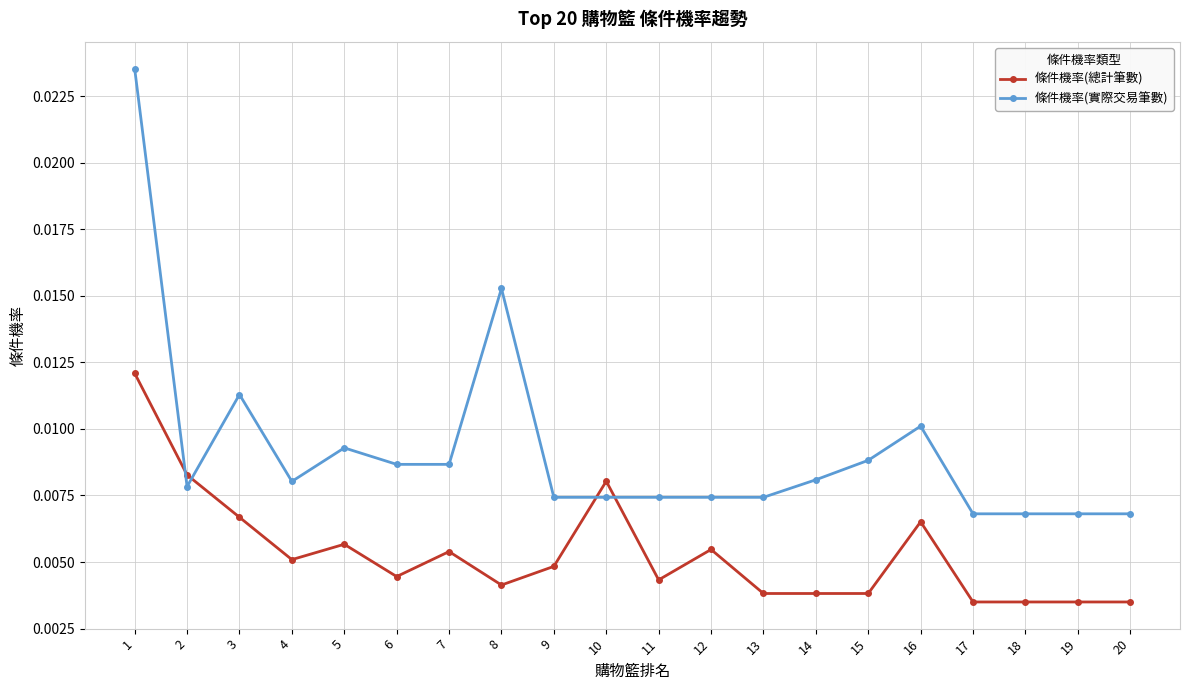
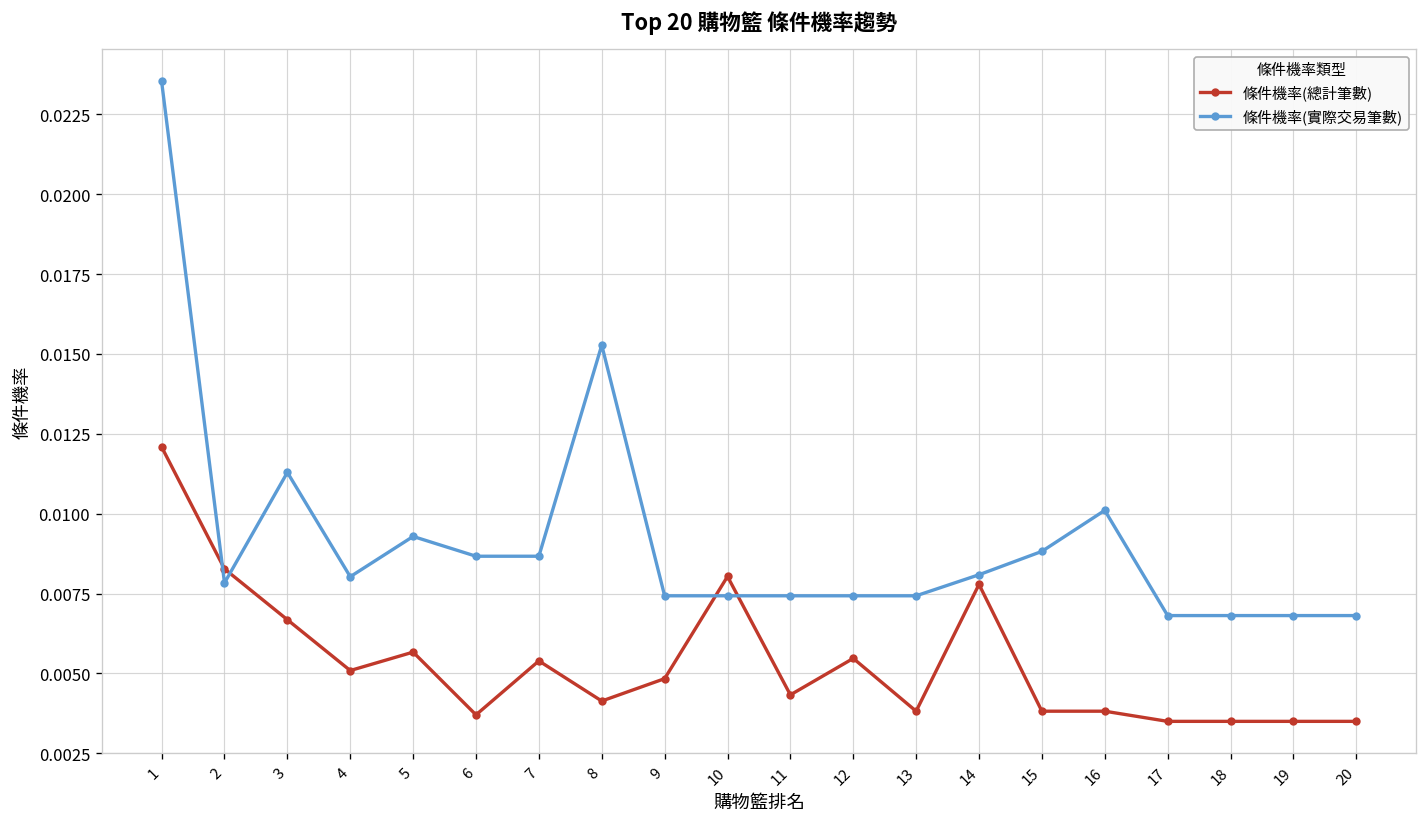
  {
    "條件機率(總計筆數)": {
      "1": 0.0121,
      "2": 0.0083,
      "3": 0.0067,
      "4": 0.0051,
      "5": 0.0057,
-     "6": 0.0045,
+     "6": 0.0037,
      "7": 0.0054,
      "8": 0.0041,
      "9": 0.0048,
      "10": 0.0080,
      "11": 0.0043,
      "12": 0.0055,
      "13": 0.0038,
-     "14": 0.0038,
+     "14": 0.0078,
      "15": 0.0038,
-     "16": 0.0065,
+     "16": 0.0038,
      "17": 0.0035,
      "18": 0.0035,
      "19": 0.0035,
      "20": 0.0035
    },
    "條件機率(實際交易筆數)": {
      "1": 0.0235,
      "2": 0.0078,
      "3": 0.0113,
      "4": 0.0080,
      "5": 0.0093,
      "6": 0.0087,
      "7": 0.0087,
      "8": 0.0153,
      "9": 0.0074,
      "10": 0.0074,
      "11": 0.0074,
      "12": 0.0074,
      "13": 0.0074,
      "14": 0.0081,
      "15": 0.0088,
      "16": 0.0101,
      "17": 0.0068,
      "18": 0.0068,
      "19": 0.0068,
      "20": 0.0068
    }
  }
